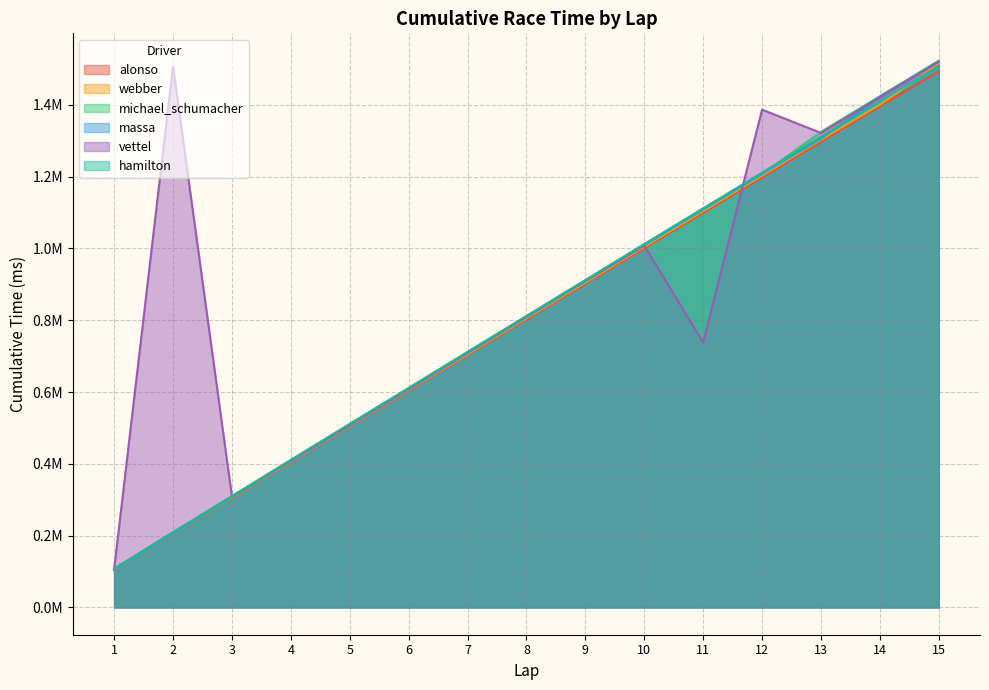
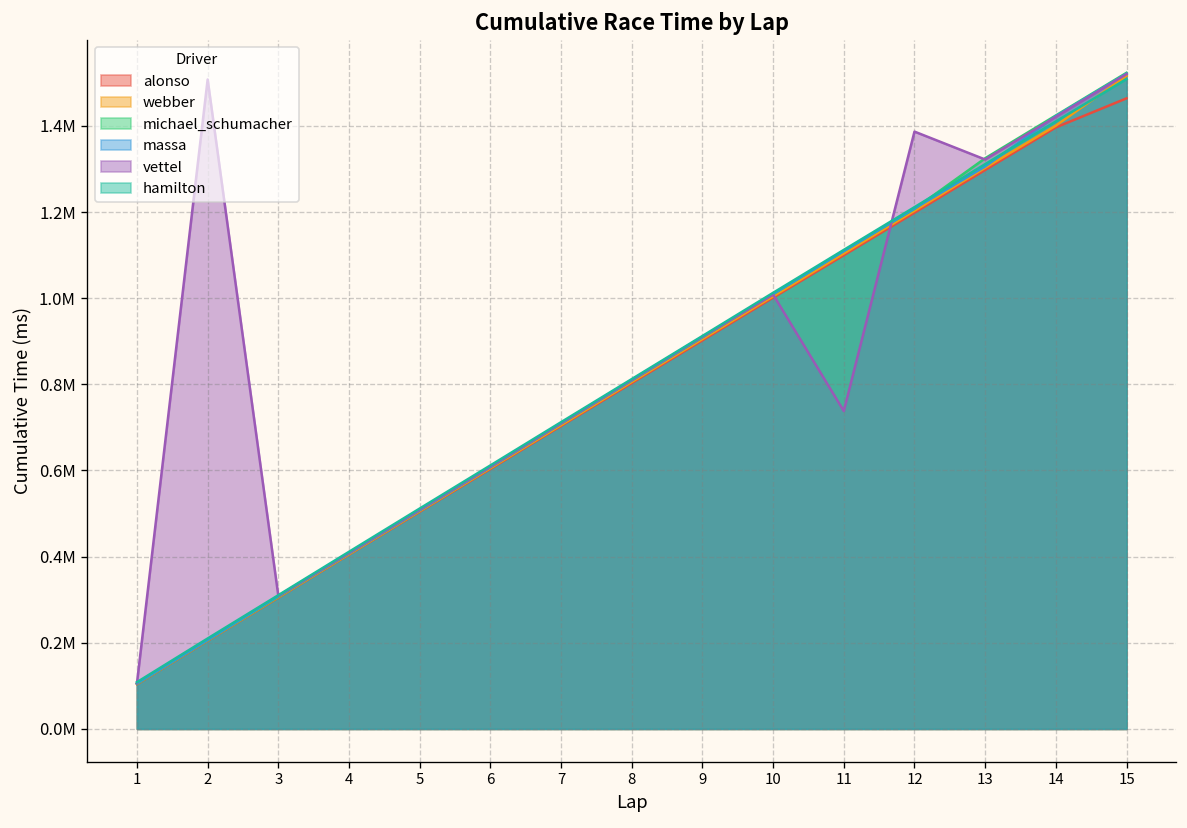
  {
    "alonso": {
-     "15": 1490000
+     "15": 1460000
    },
    "vettel": {
      "11": 740000,
      "12": 1390000
    }
  }
